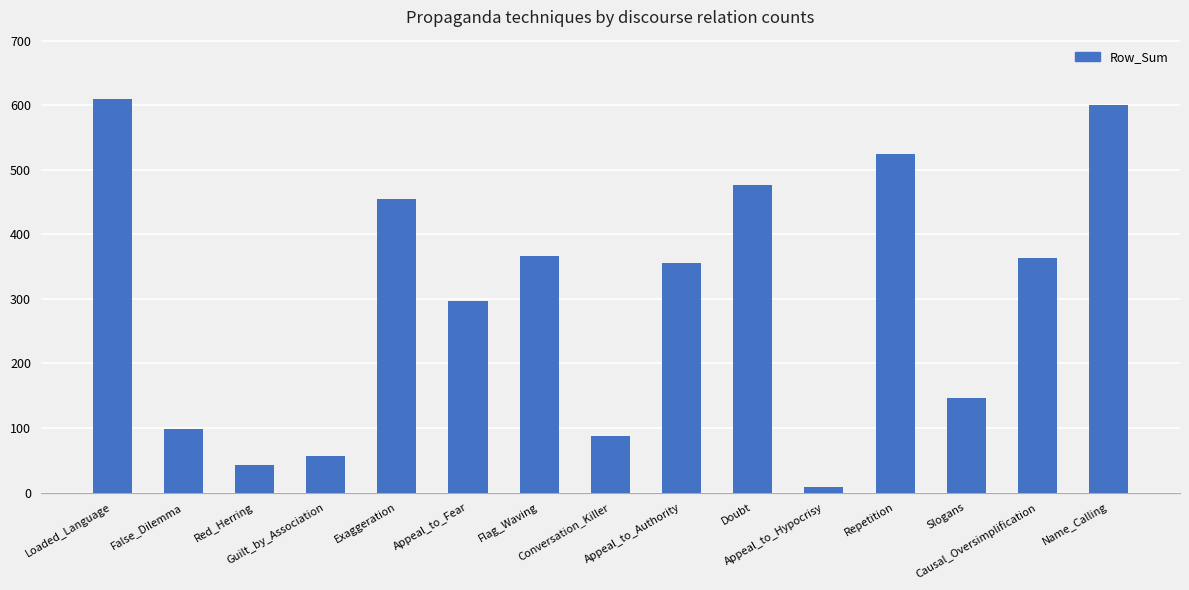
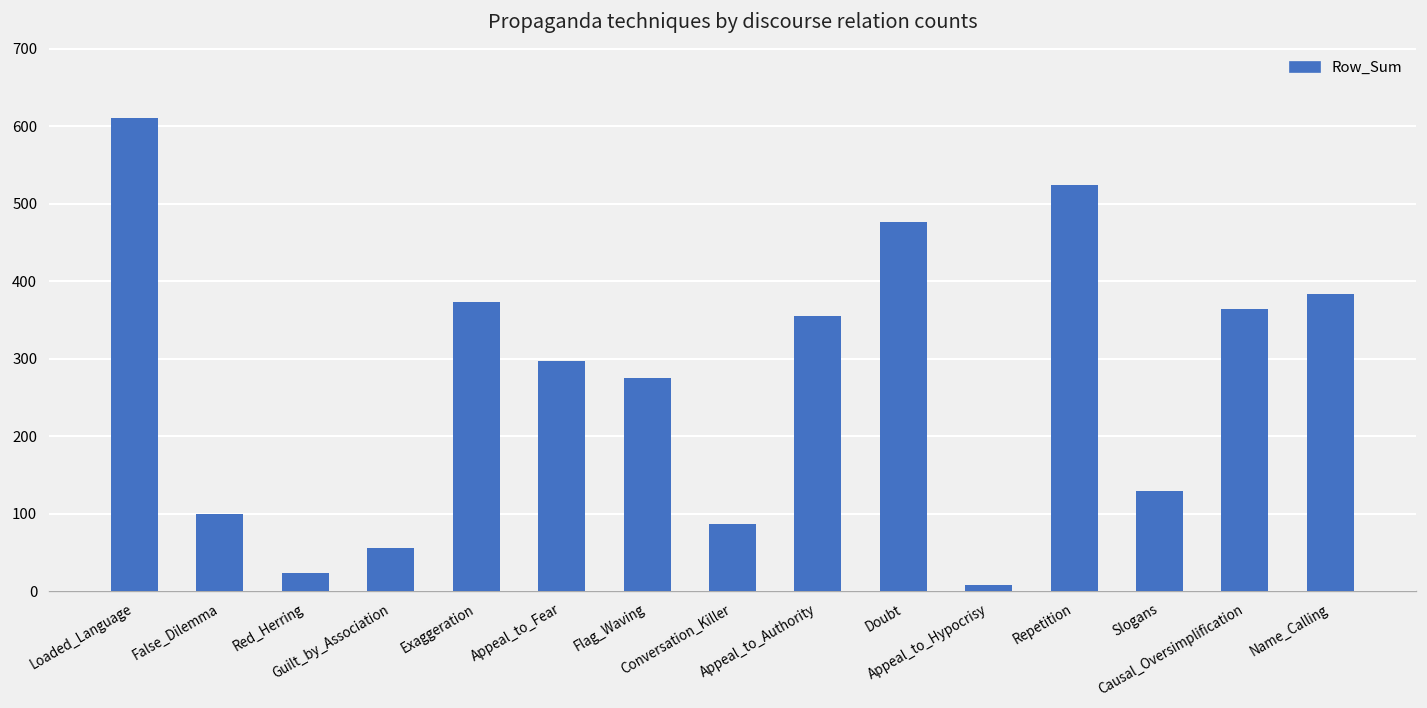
  {
    "Loaded_Language": 610,
    "False_Dilemma": 100,
-   "Red_Herring": 40,
+   "Red_Herring": 20,
    "Guilt_by_Association": 60,
-   "Exaggeration": 450,
+   "Exaggeration": 370,
    "Appeal_to_Fear": 300,
-   "Flag_Waving": 370,
+   "Flag_Waving": 280,
    "Conversation_Killer": 90,
    "Appeal_to_Authority": 360,
    "Doubt": 480,
    "Appeal_to_Hypocrisy": 10,
    "Repetition": 520,
-   "Slogans": 150,
+   "Slogans": 130,
    "Causal_Oversimplification": 360,
-   "Name_Calling": 600
+   "Name_Calling": 380
  }
